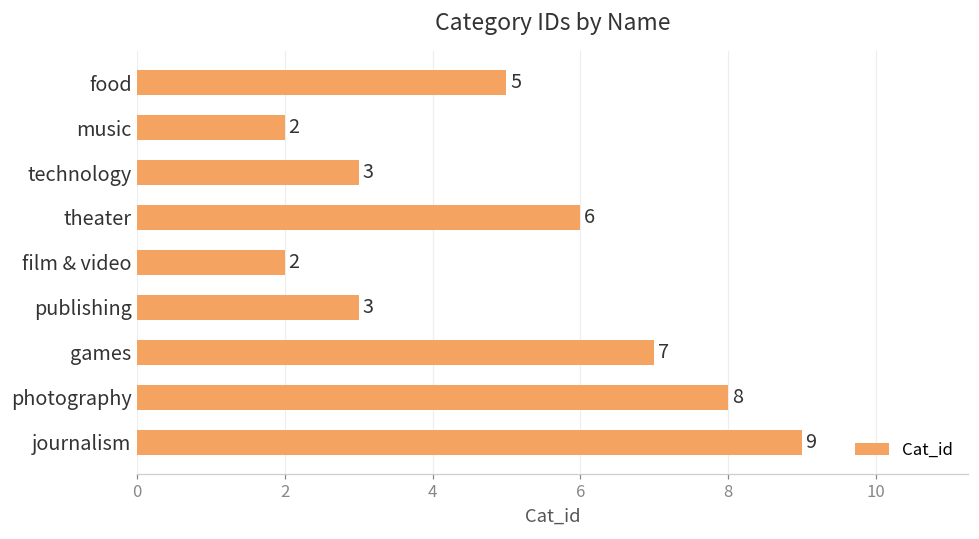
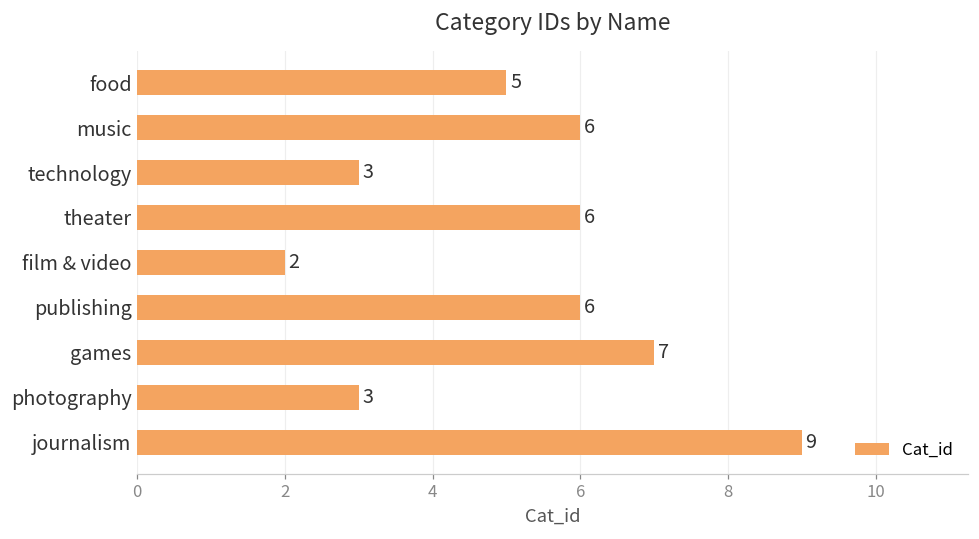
  {
    "food": 5,
-   "music": 2,
+   "music": 6,
    "technology": 3,
    "theater": 6,
    "film & video": 2,
-   "publishing": 3,
+   "publishing": 6,
    "games": 7,
-   "photography": 8,
+   "photography": 3,
    "journalism": 9
  }
